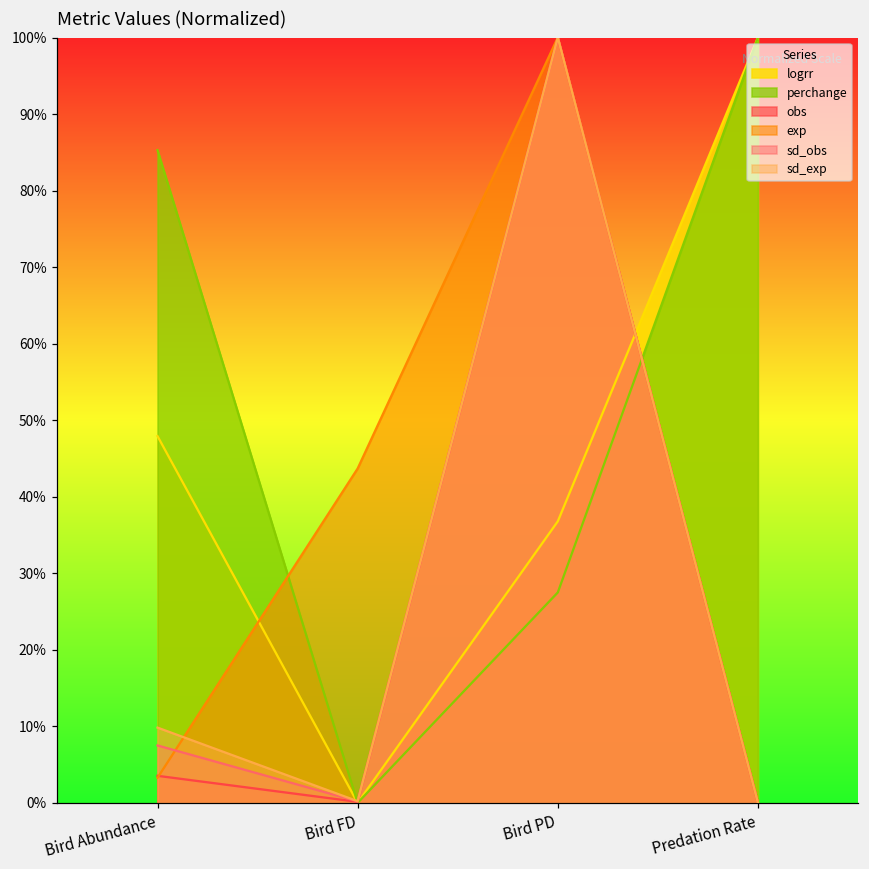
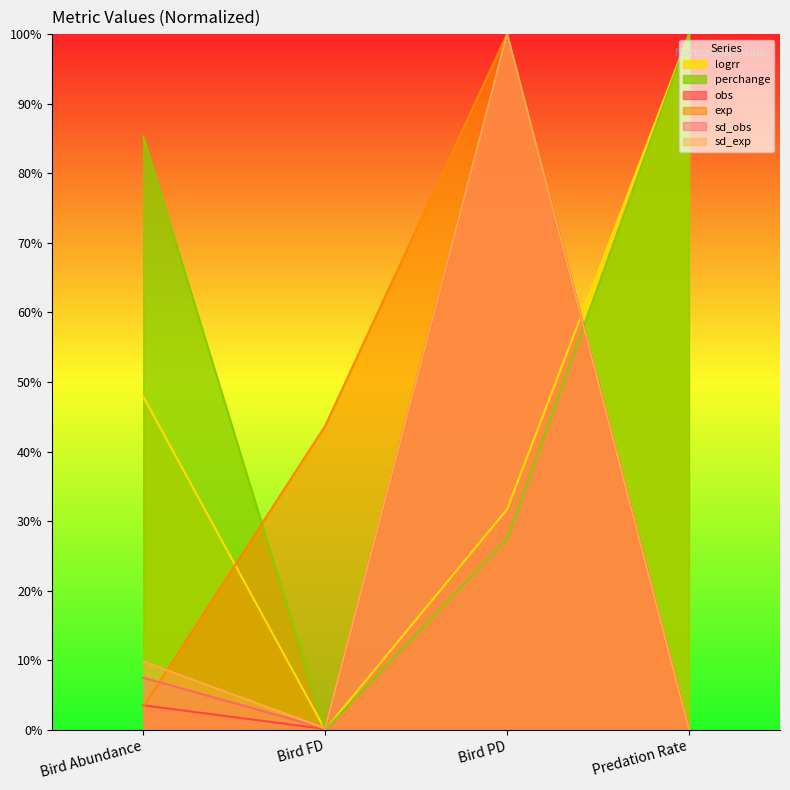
  {
    "logrr": {
      "Bird Abundance": "48%",
-     "Bird PD": "37%"
+     "Bird PD": "32%"
    },
    "perchange": {
      "Bird Abundance": "85%",
      "Bird PD": "27%"
    },
    "exp": {
      "Bird FD": "44%"
    }
  }
